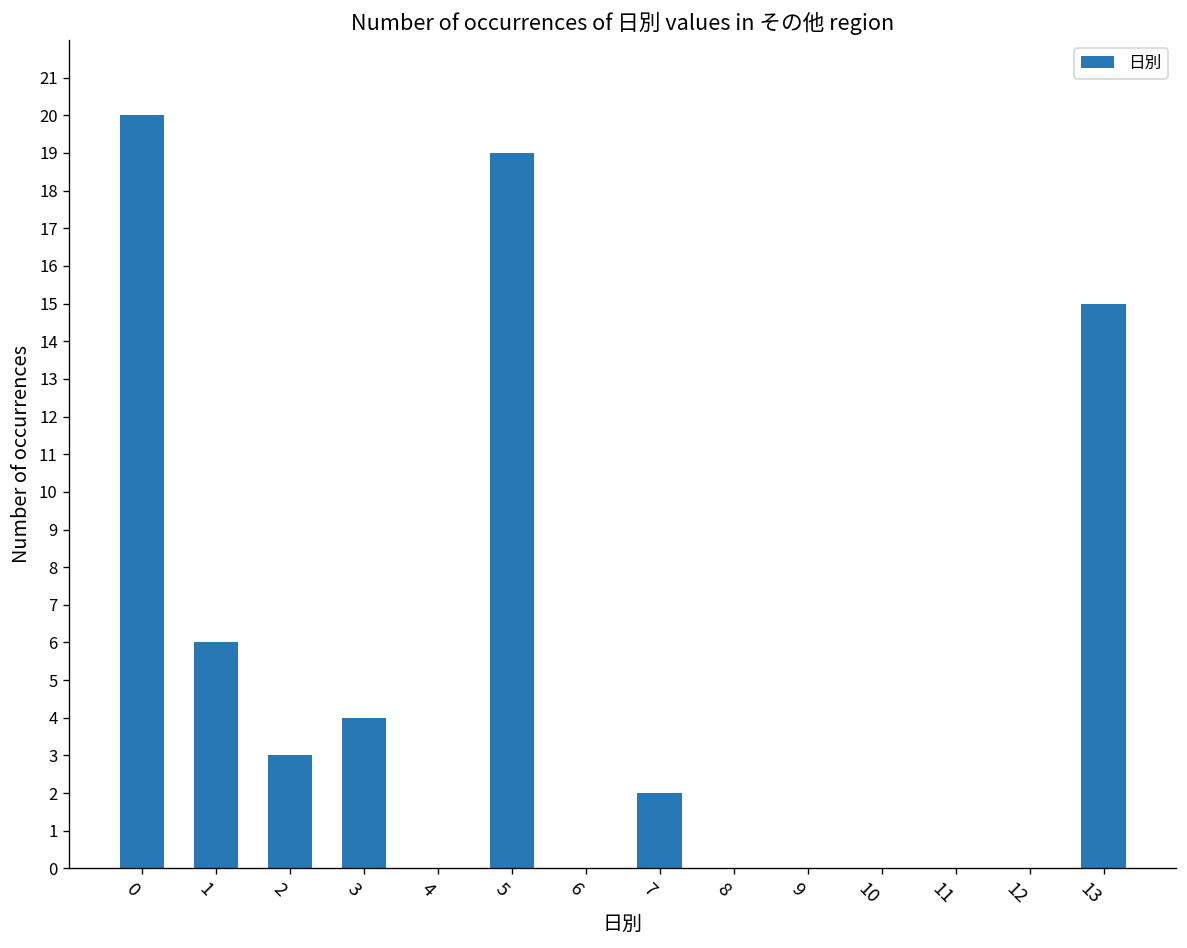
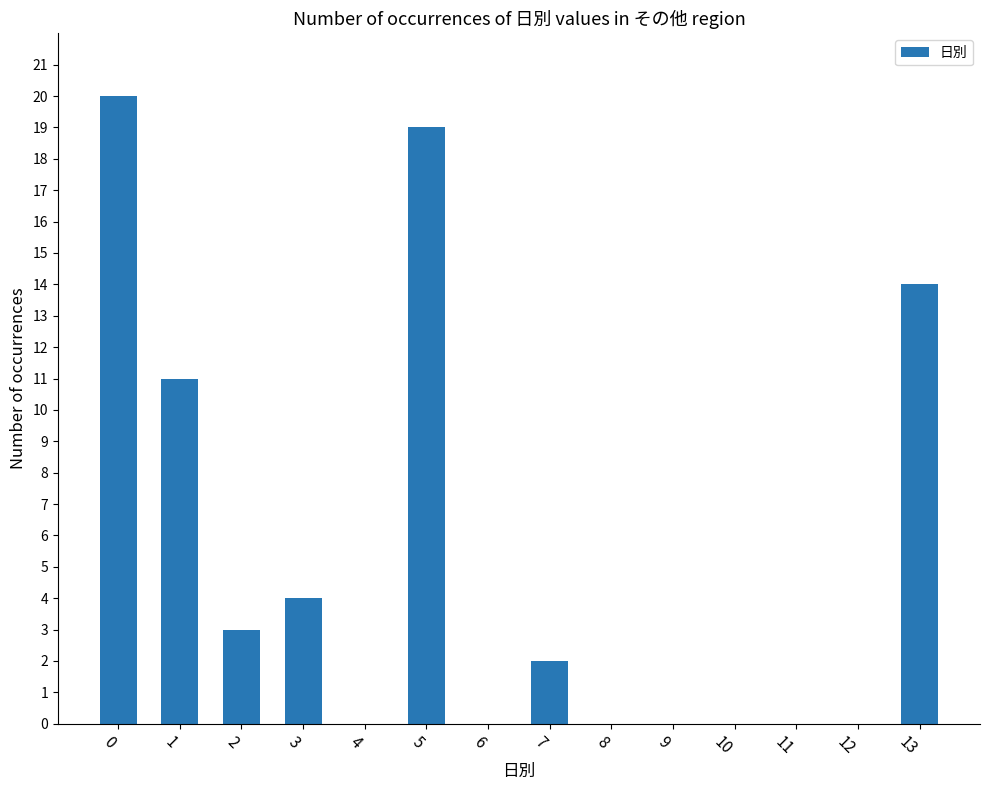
  {
    "0": 20,
-   "1": 6,
+   "1": 11,
    "2": 3,
    "3": 4,
    "4": 0,
    "5": 19,
    "6": 0,
    "7": 2,
    "8": 0,
    "9": 0,
    "10": 0,
    "11": 0,
    "12": 0,
-   "13": 15
+   "13": 14
  }
